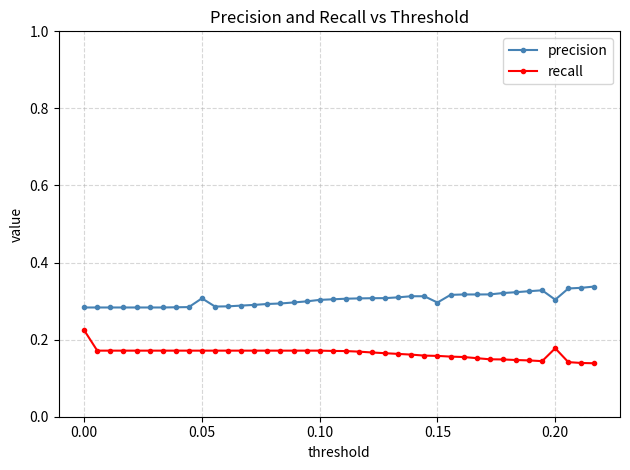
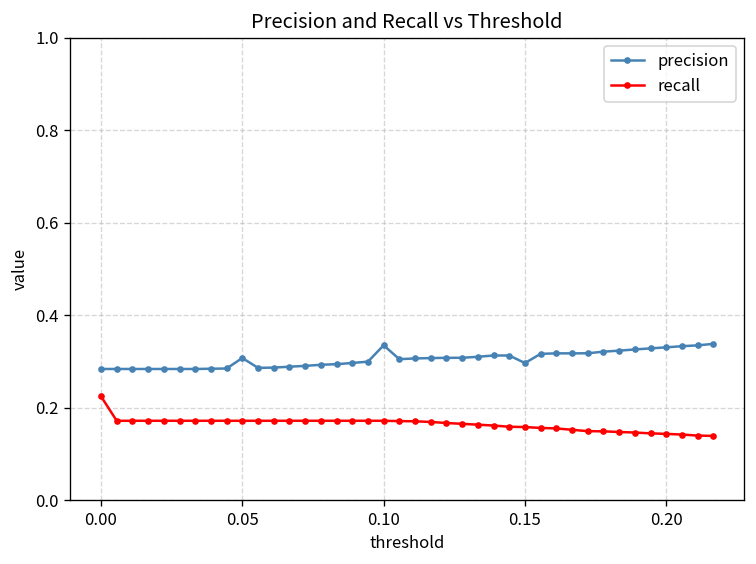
  {
    "precision": {
      "0.00": 0.28,
      "0.05": 0.31,
-     "0.10": 0.30,
+     "0.10": 0.33,
      "0.15": 0.30,
-     "0.20": 0.30
+     "0.20": 0.33
    },
    "recall": {
      "0.00": 0.22,
      "0.05": 0.17,
      "0.10": 0.17,
      "0.15": 0.16,
-     "0.20": 0.18
+     "0.20": 0.14
    }
  }
